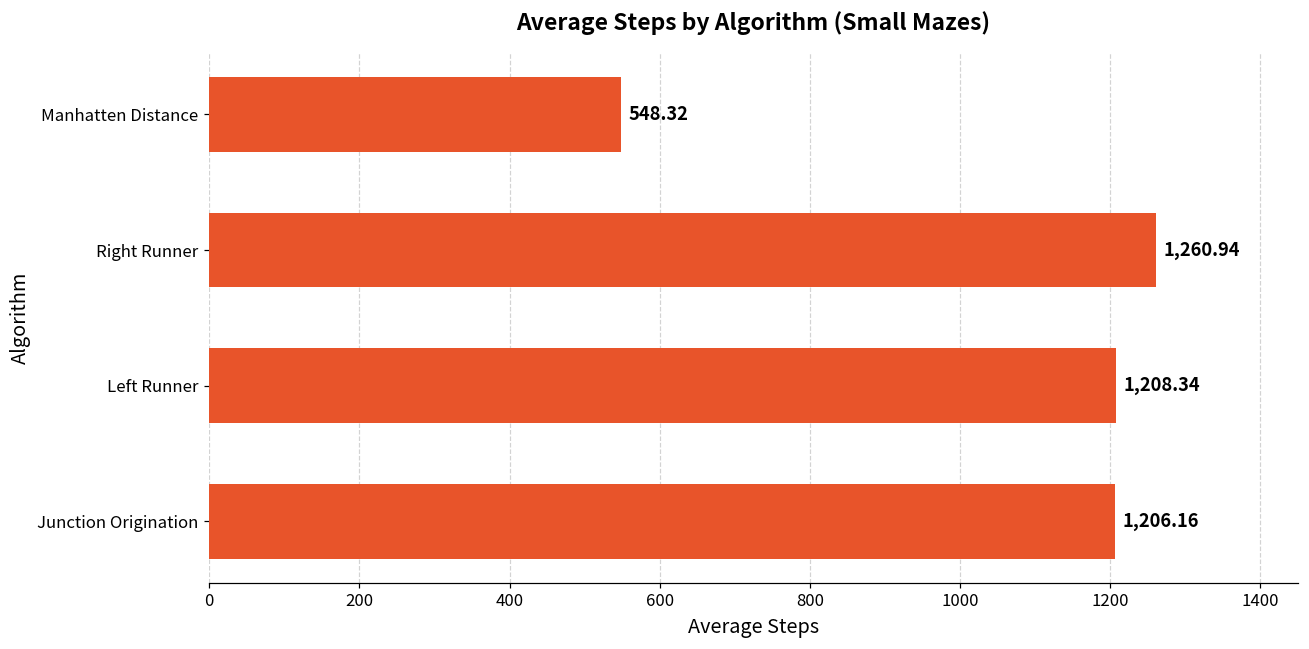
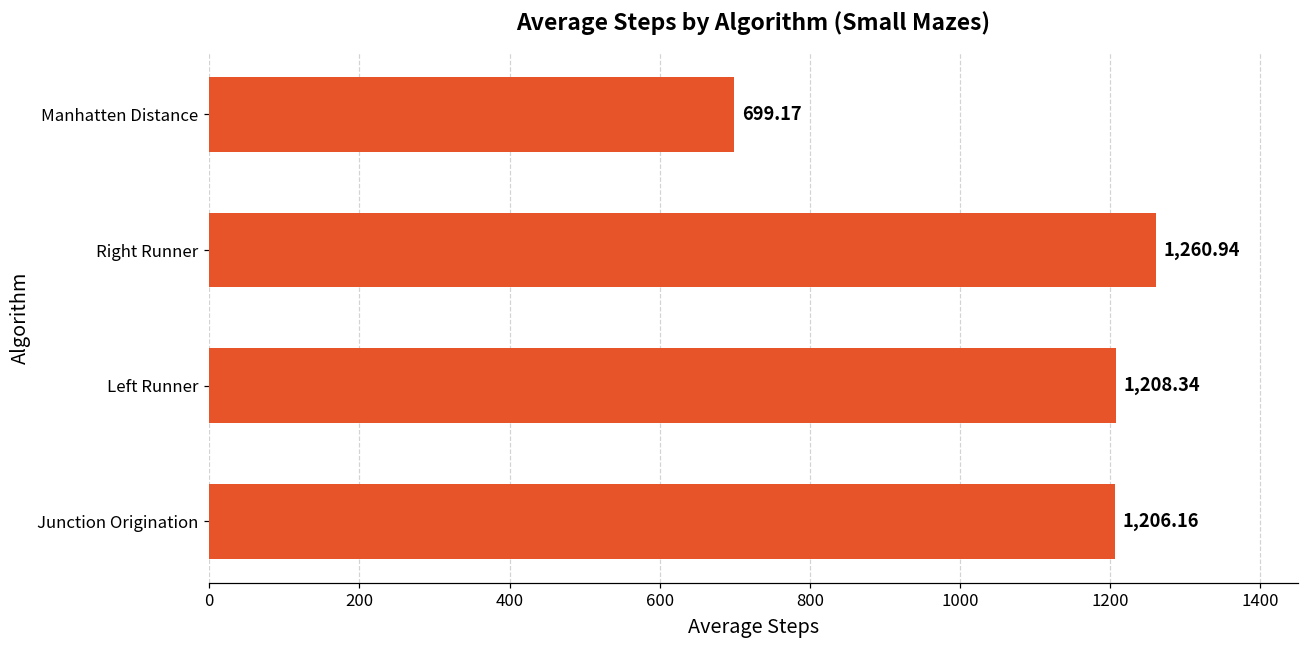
  {
-   "Manhatten Distance": "548.32",
+   "Manhatten Distance": "699.17",
    "Right Runner": "1,260.94",
    "Left Runner": "1,208.34",
    "Junction Origination": "1,206.16"
  }
